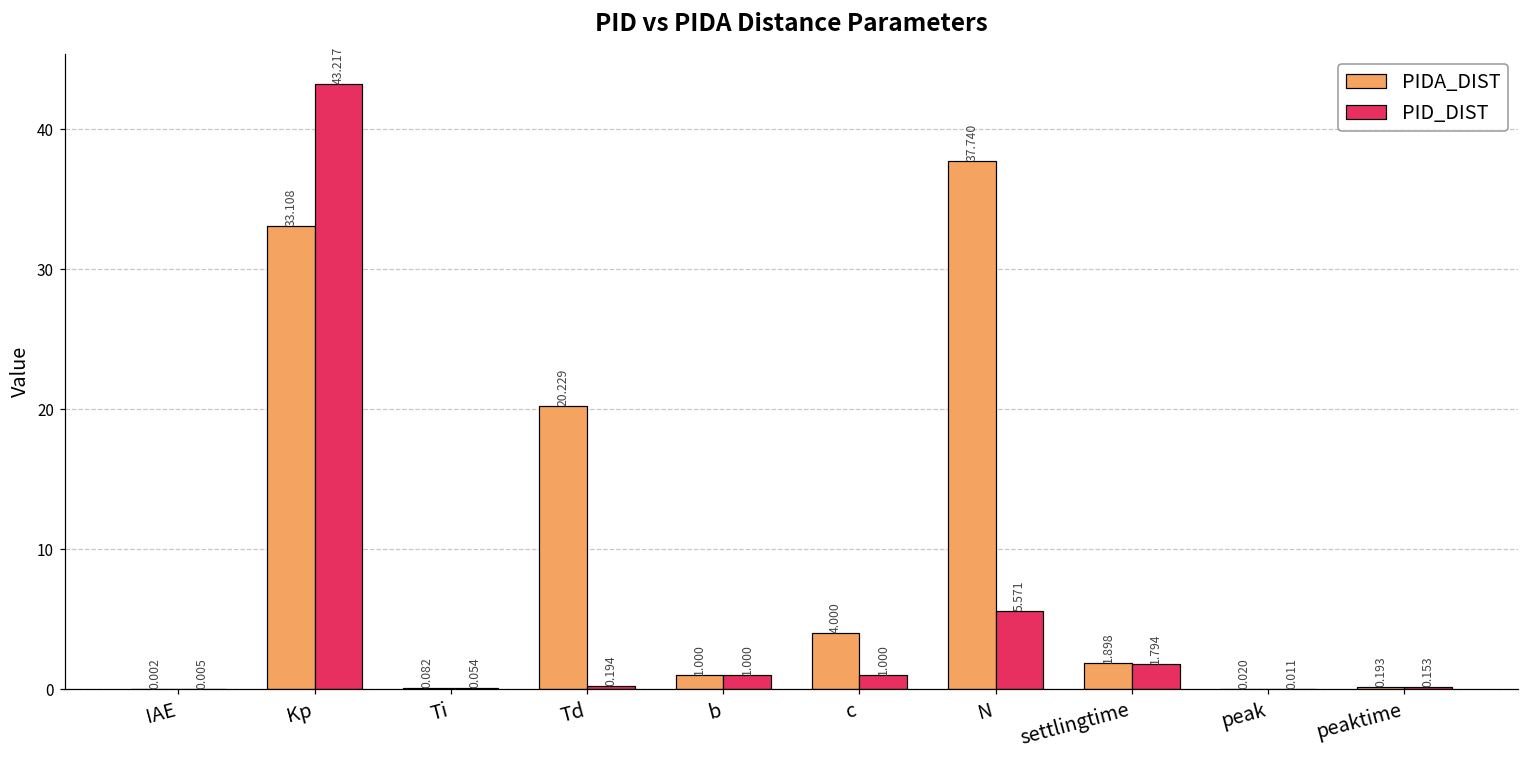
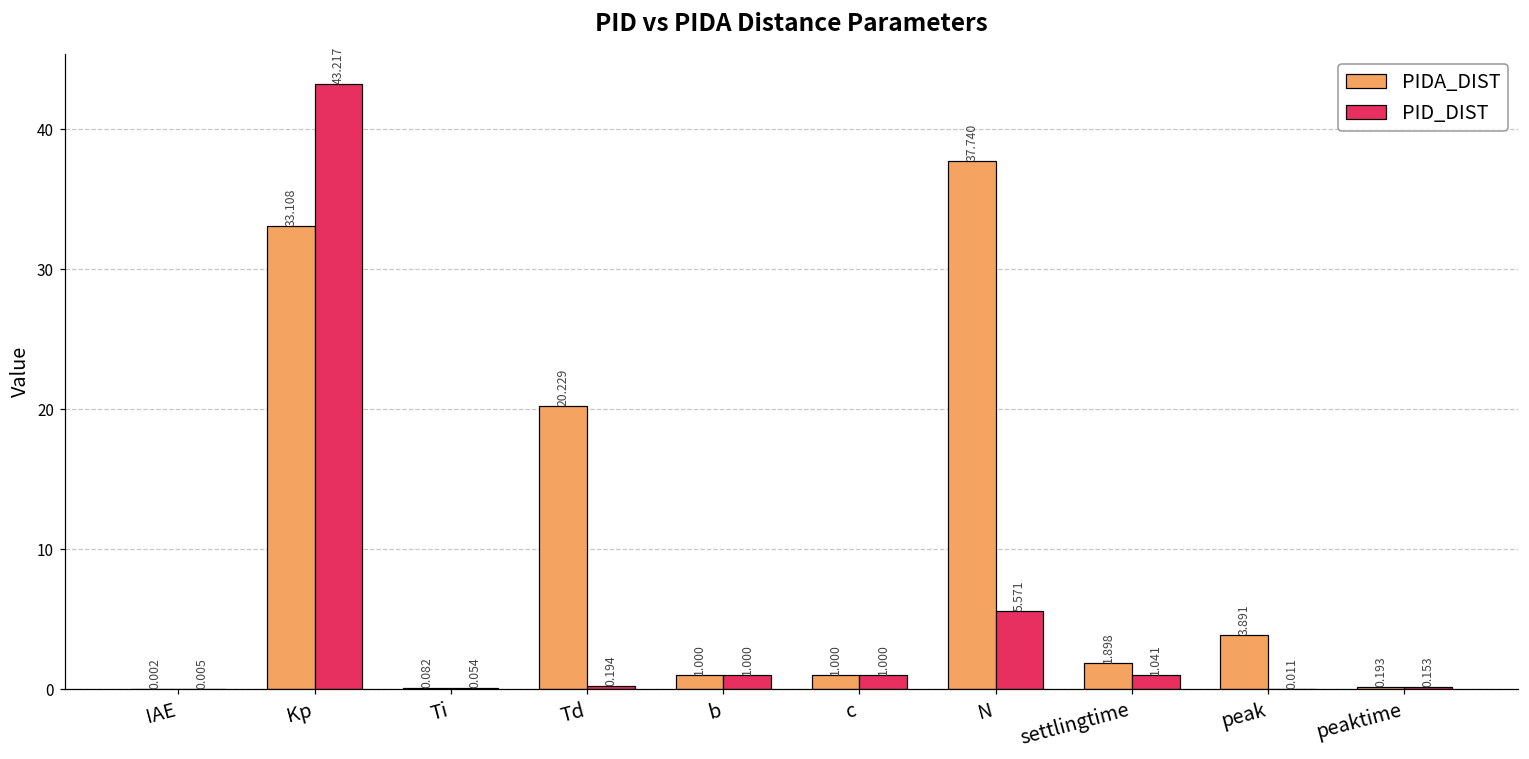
  {
    "PIDA_DIST": {
      "IAE": 0.002,
      "Kp": 33.108,
      "Ti": 0.082,
      "Td": 20.229,
      "b": 1.000,
-     "c": 4.000,
+     "c": 1.000,
      "N": 37.740,
      "settlingtime": 1.898,
-     "peak": 0.020,
+     "peak": 3.891,
      "peaktime": 0.193
    },
    "PID_DIST": {
      "IAE": 0.005,
      "Kp": 43.217,
      "Ti": 0.054,
      "Td": 0.194,
      "b": 1.000,
      "c": 1.000,
      "N": 5.571,
-     "settlingtime": 1.794,
+     "settlingtime": 1.041,
      "peak": 0.011,
      "peaktime": 0.153
    }
  }
